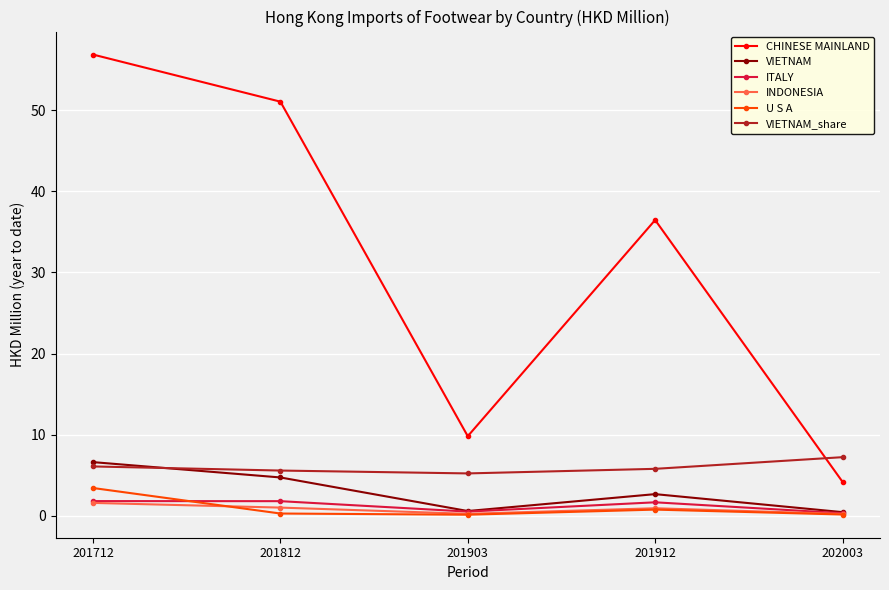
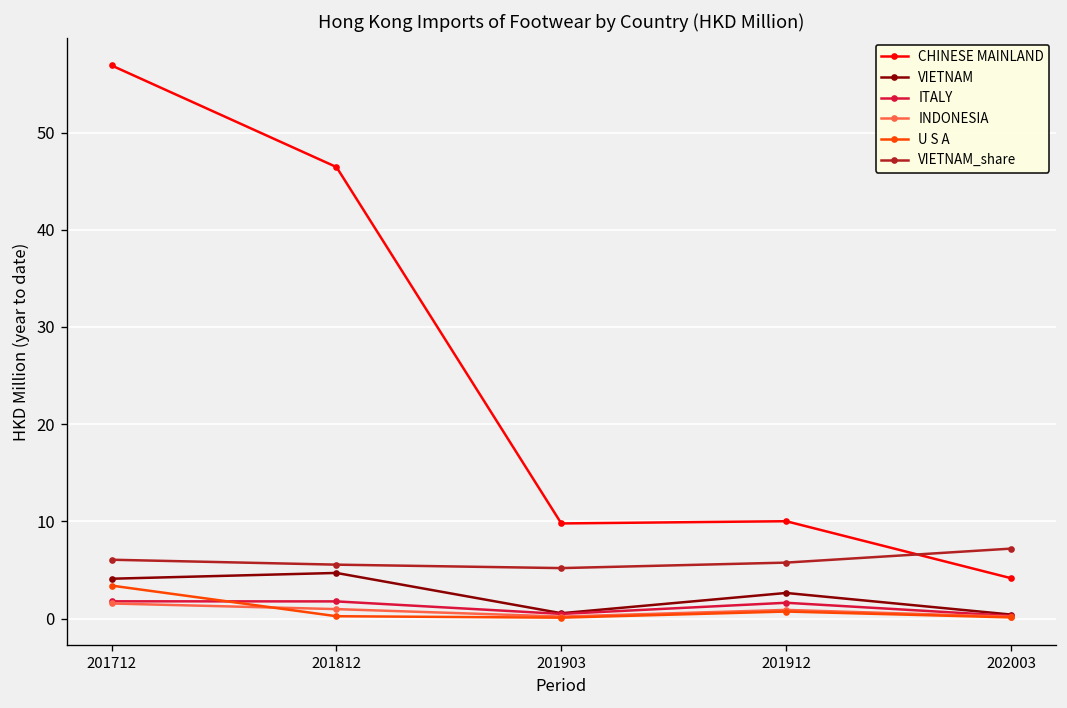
  {
    "CHINESE MAINLAND": {
      "201712": 57,
-     "201812": 51,
+     "201812": 46,
      "201903": 10,
-     "201912": 36,
+     "201912": 10,
      "202003": 4
    },
    "VIETNAM": {
-     "201712": 7,
+     "201712": 4,
      "201812": 5,
      "201912": 3
    },
    "INDONESIA": {
      "201812": 1
    },
    "U S A": {
      "201712": 3,
      "201812": 0
    }
  }
